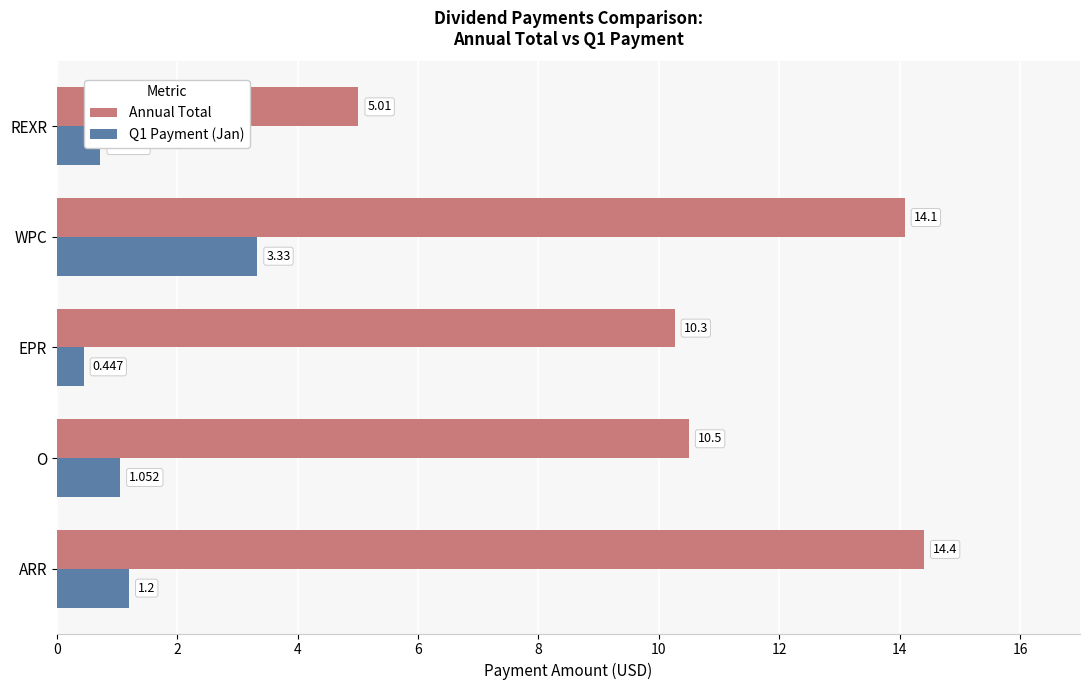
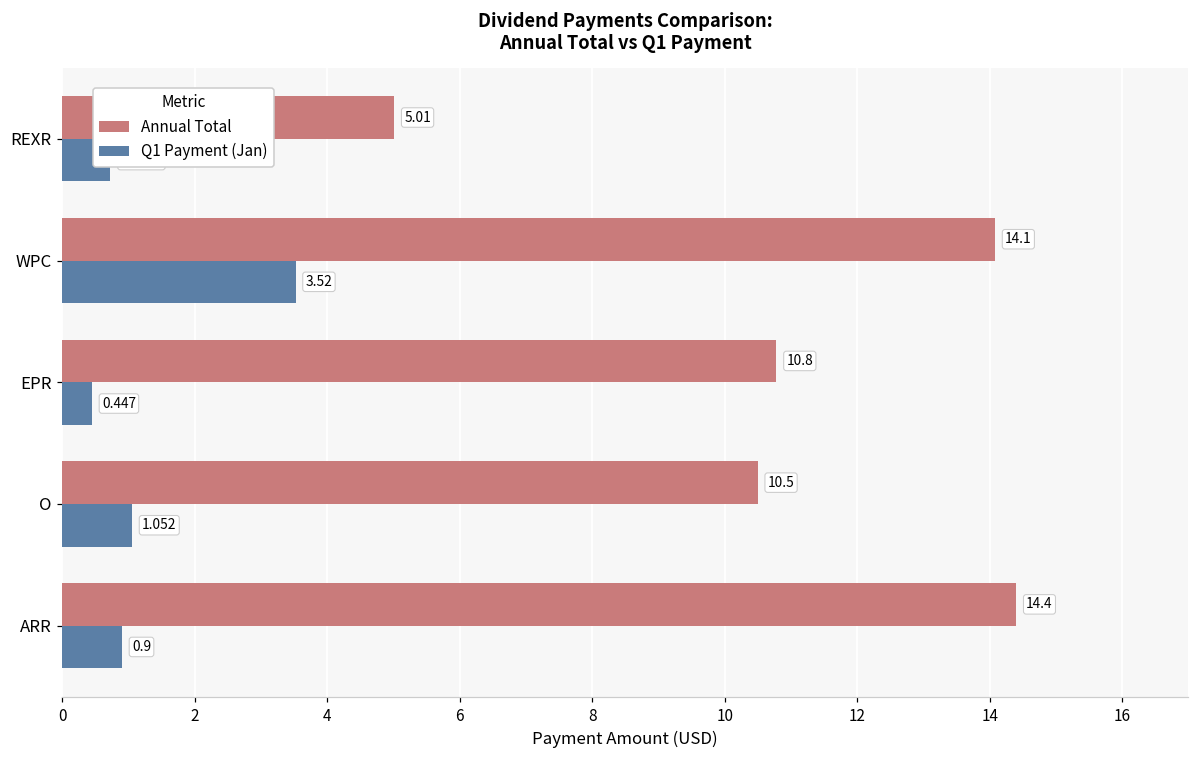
  {
    "Annual Total": {
-     "EPR": 10.3
+     "EPR": 10.8
    },
    "Q1 Payment (Jan)": {
-     "WPC": 3.33,
-     "ARR": 1.2
+     "WPC": 3.52,
+     "ARR": 0.9
    }
  }
